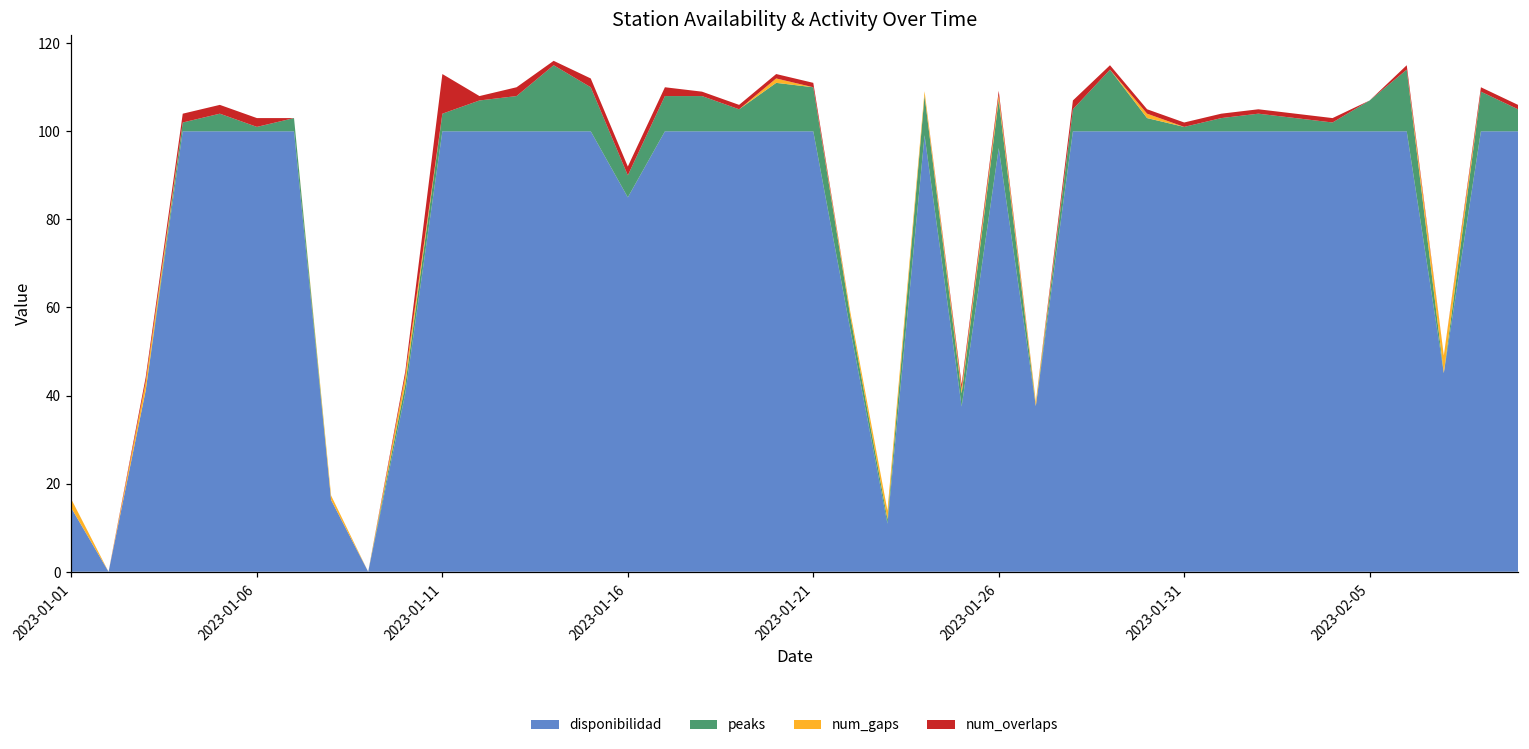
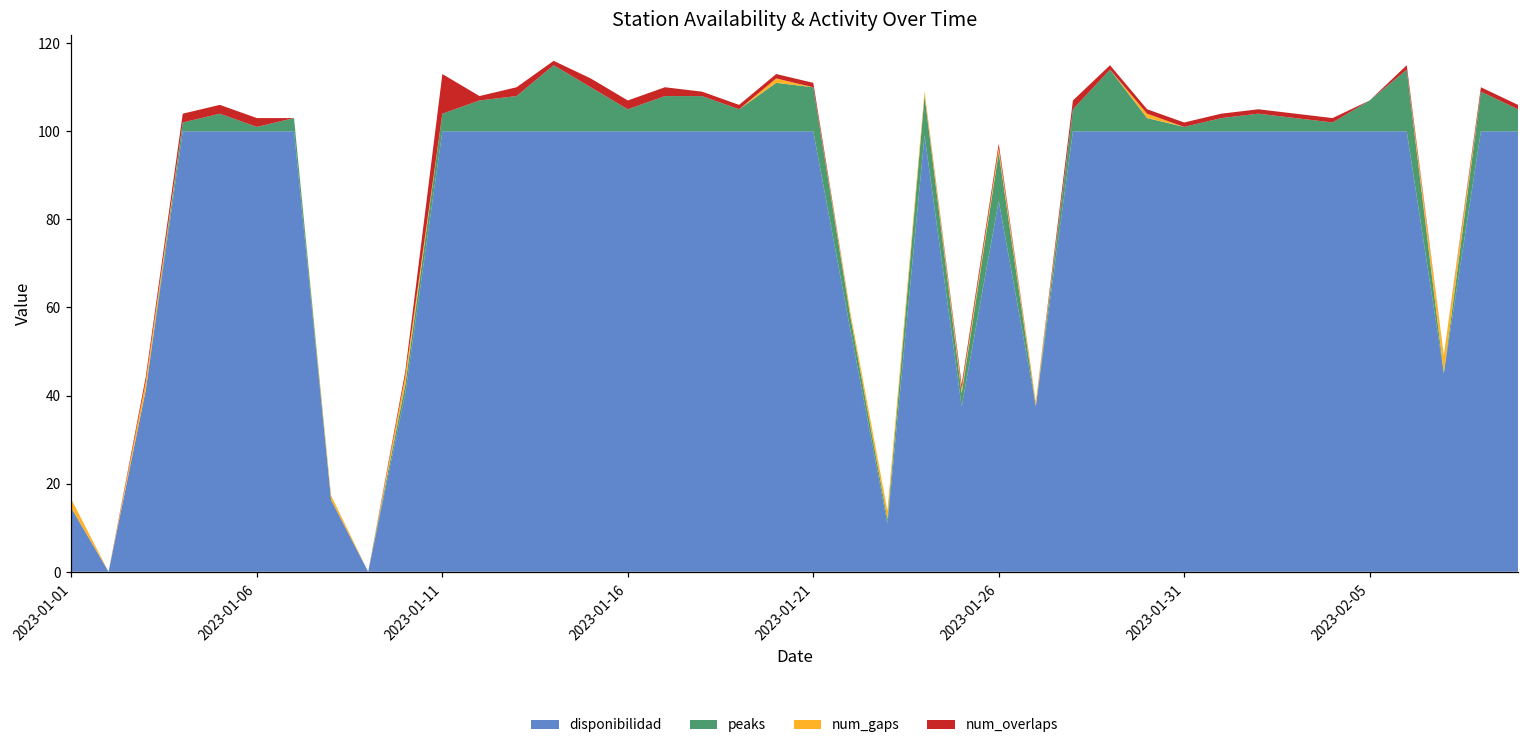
  {
    "disponibilidad": {
      "2023-01-06": 100,
      "2023-01-11": 100,
-     "2023-01-16": 85,
+     "2023-01-16": 100,
      "2023-01-21": 100,
-     "2023-01-26": 96,
+     "2023-01-26": 84,
      "2023-01-31": 100,
      "2023-02-05": 100
    },
    "peaks": {
      "2023-01-26": 11
    },
    "num_gaps": {
      "2023-01-26": 1
    },
    "num_overlaps": {
      "2023-01-06": 2,
      "2023-01-11": 9,
      "2023-01-16": 2,
      "2023-01-21": 1,
      "2023-01-26": 1,
      "2023-01-31": 1
    }
  }
